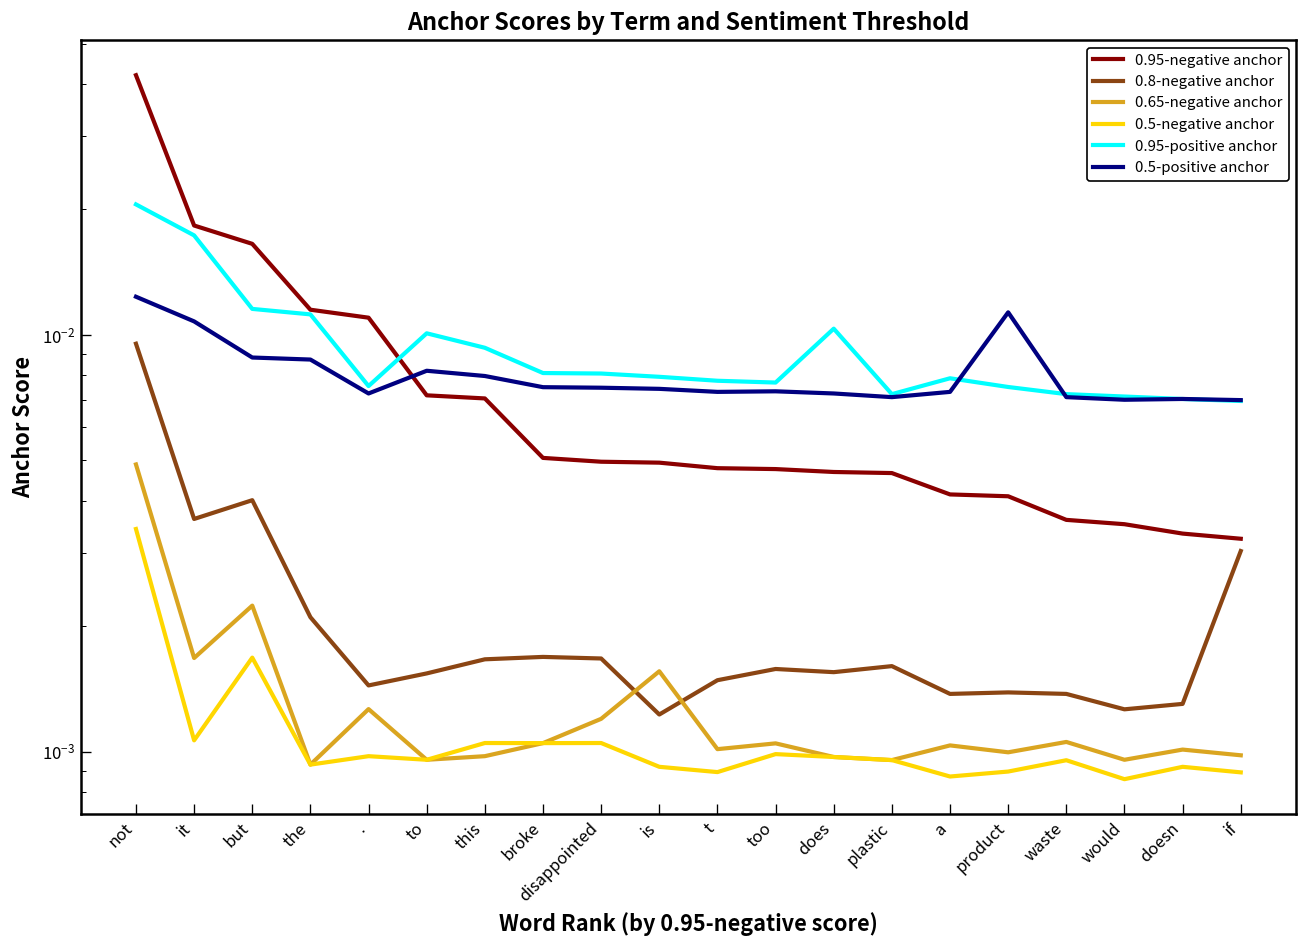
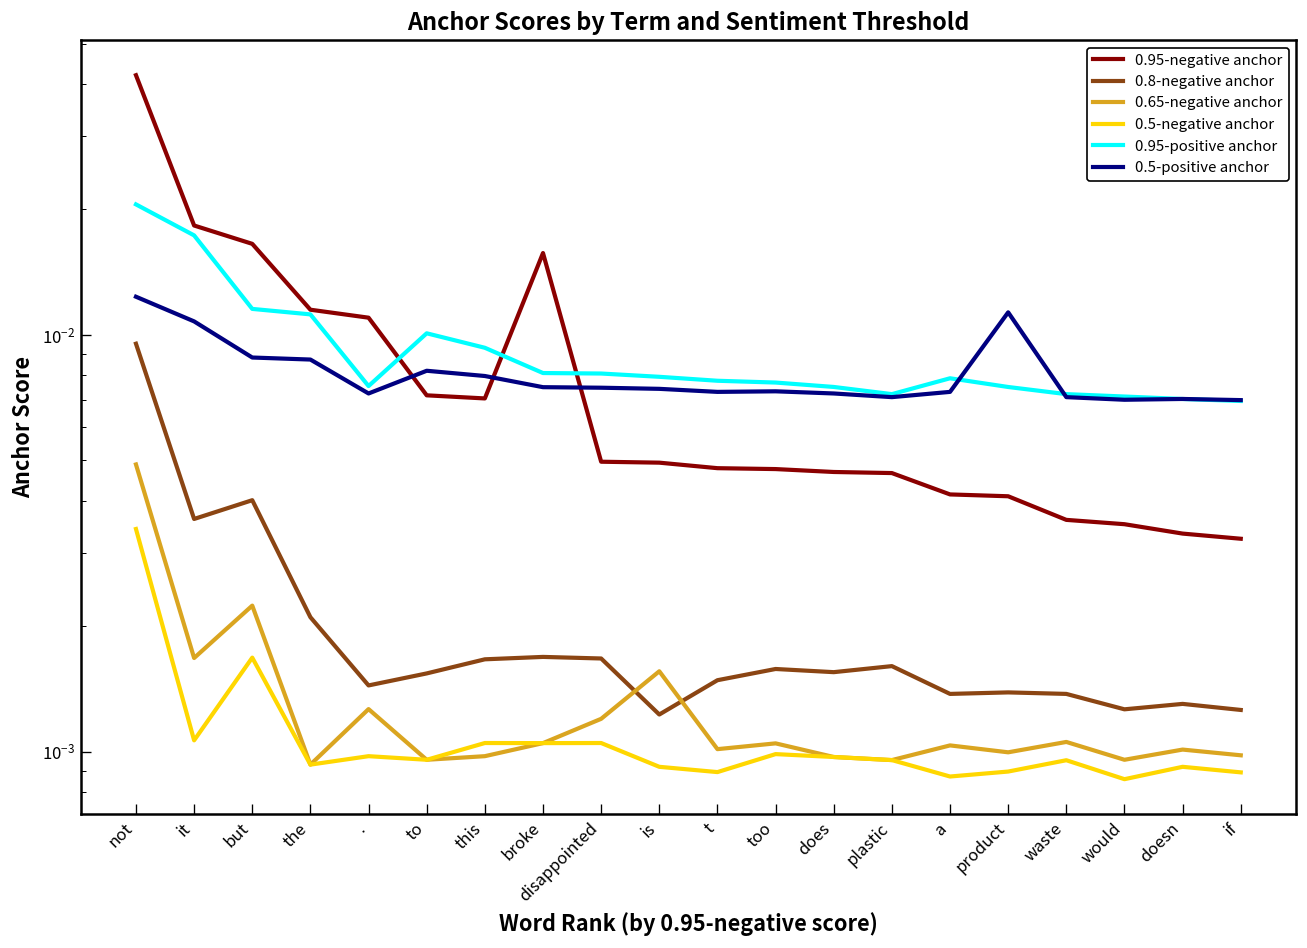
  {
    "0.95-negative anchor": {
      "not": 0.042,
      "it": 0.018,
      "but": 0.017,
      "the": 0.0115,
      ".": 0.0110,
      "to": 0.0072,
      "this": 0.0070,
-     "broke": 0.0051,
+     "broke": 0.016,
      "disappointed": 0.0050,
      "is": 0.0049,
      "t": 0.0048,
      "too": 0.0048,
      "does": 0.0047,
      "plastic": 0.0047,
      "a": 0.0041,
      "product": 0.0041,
      "waste": 0.0036,
      "would": 0.0035,
      "doesn": 0.0033,
      "if": 0.0032
    },
    "0.8-negative anchor": {
      "not": 0.0095,
      "it": 0.0036,
      "but": 0.0040,
      "the": 0.0021,
      ".": 0.00144,
      "to": 0.0015,
      "this": 0.0017,
      "broke": 0.0017,
      "disappointed": 0.0017,
      "is": 0.00123,
      "t": 0.00149,
      "too": 0.0016,
      "does": 0.0016,
      "plastic": 0.0016,
      "a": 0.00138,
      "product": 0.00139,
      "waste": 0.00138,
      "would": 0.00126,
      "doesn": 0.00130,
-     "if": 0.0030
+     "if": 0.00126
    },
    "0.65-negative anchor": {
      "not": 0.0049,
      "it": 0.0017,
      "but": 0.0022,
      ".": 0.00127,
      "this": 0.00098,
      "disappointed": 0.00120,
      "is": 0.0016,
      "t": 0.00102,
      "too": 0.00105,
      "a": 0.00104,
      "product": 0.00100,
      "waste": 0.00106,
      "would": 0.00096,
      "doesn": 0.00101,
      "if": 0.00098
    },
    "0.5-negative anchor": {
      "not": 0.0034,
      "it": 0.00107,
      "but": 0.0017,
      ".": 0.00098,
      "this": 0.00105,
      "disappointed": 0.00105,
      "is": 0.00092,
      "t": 0.00089,
      "too": 0.00099,
      "a": 0.00087,
      "product": 0.00090,
      "waste": 0.00095,
      "would": 0.00086,
      "doesn": 0.00092,
      "if": 0.00089
    },
    "0.95-positive anchor": {
      "not": 0.021,
      "it": 0.017,
      "but": 0.0115,
      "the": 0.0112,
      ".": 0.0075,
      "to": 0.0101,
      "this": 0.0093,
      "broke": 0.0081,
      "disappointed": 0.0081,
      "is": 0.0079,
      "t": 0.0078,
      "too": 0.0077,
-     "does": 0.0104,
+     "does": 0.0075,
      "a": 0.0079,
      "product": 0.0075,
      "would": 0.0071
    },
    "0.5-positive anchor": {
      "not": 0.0124,
      "it": 0.0108,
      "but": 0.0088,
      "the": 0.0087,
      ".": 0.0072,
      "to": 0.0082,
      "this": 0.0080,
      "broke": 0.0075,
      "disappointed": 0.0075,
      "is": 0.0074,
      "t": 0.0073,
      "too": 0.0073,
      "does": 0.0072,
      "a": 0.0073,
      "product": 0.0113,
      "would": 0.0070
    }
  }
